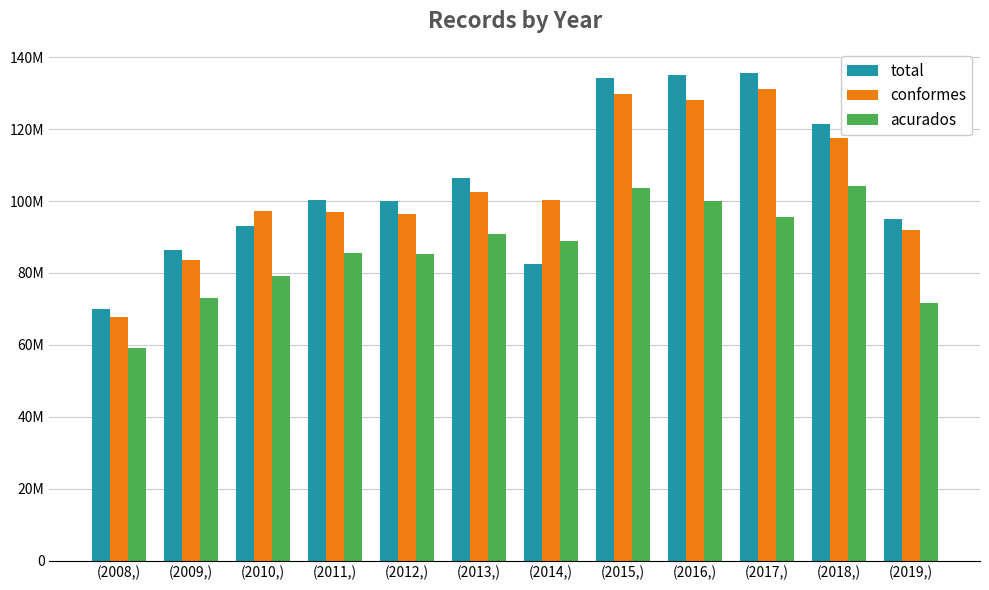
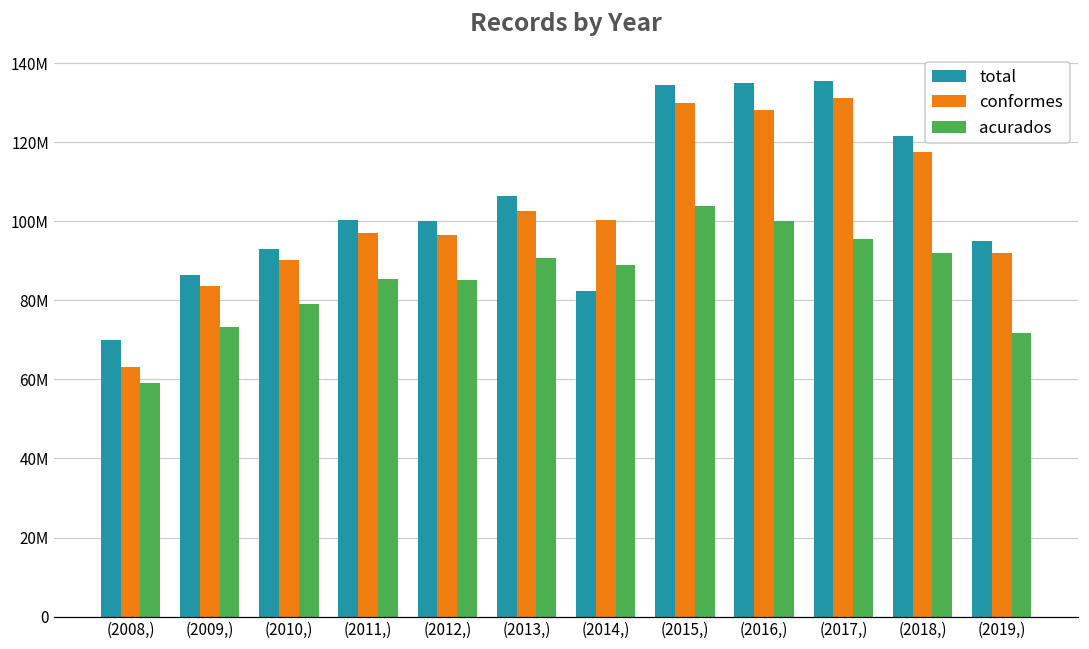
  {
    "total": {
      "(2008,)": 70000000,
      "(2009,)": 86000000,
      "(2010,)": 93000000,
      "(2011,)": 100000000,
      "(2012,)": 100000000,
      "(2013,)": 106000000,
      "(2014,)": 82000000,
      "(2015,)": 134000000,
      "(2016,)": 135000000,
      "(2017,)": 136000000,
      "(2018,)": 121000000,
      "(2019,)": 95000000
    },
    "conformes": {
-     "(2008,)": 68000000,
+     "(2008,)": 63000000,
      "(2009,)": 83000000,
-     "(2010,)": 97000000,
+     "(2010,)": 90000000,
      "(2011,)": 97000000,
      "(2012,)": 96000000,
      "(2013,)": 103000000,
      "(2014,)": 100000000,
      "(2015,)": 130000000,
      "(2016,)": 128000000,
      "(2017,)": 131000000,
      "(2018,)": 117000000,
      "(2019,)": 92000000
    },
    "acurados": {
      "(2008,)": 59000000,
      "(2009,)": 73000000,
      "(2010,)": 79000000,
      "(2011,)": 85000000,
      "(2012,)": 85000000,
      "(2013,)": 91000000,
      "(2014,)": 89000000,
      "(2015,)": 104000000,
      "(2016,)": 100000000,
      "(2017,)": 96000000,
-     "(2018,)": 104000000,
+     "(2018,)": 92000000,
      "(2019,)": 72000000
    }
  }
